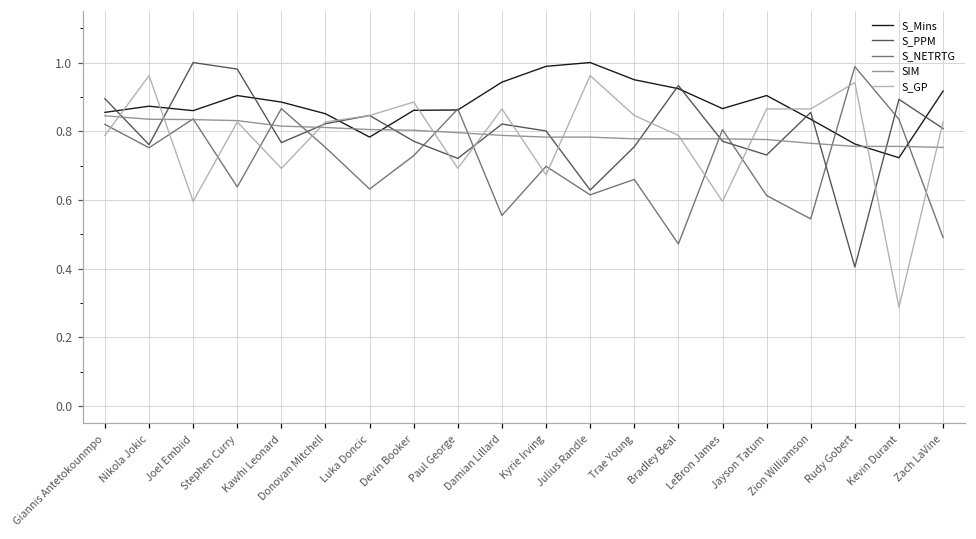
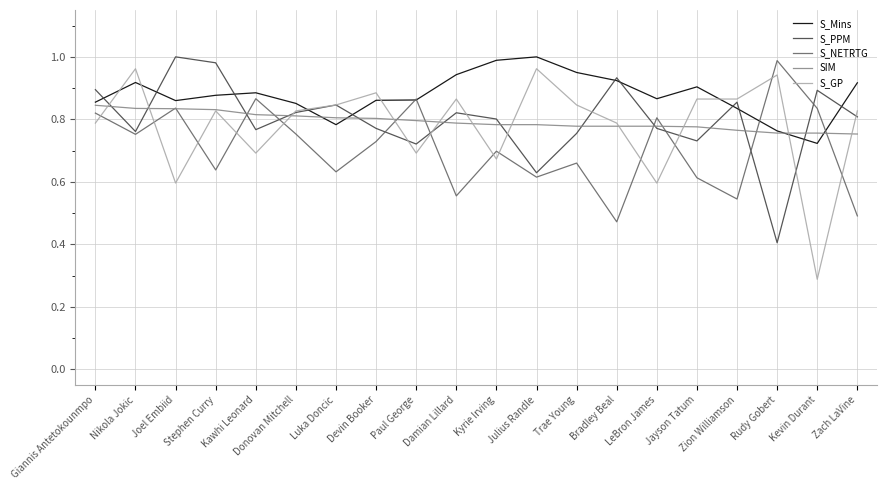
  {
    "S_Mins": {
      "Giannis Antetokounmpo": 0.86,
-     "Nikola Jokic": 0.87,
+     "Nikola Jokic": 0.92,
      "Joel Embiid": 0.86,
-     "Stephen Curry": 0.90,
+     "Stephen Curry": 0.88,
      "Kawhi Leonard": 0.89,
      "Donovan Mitchell": 0.85,
      "Luka Doncic": 0.78,
      "Devin Booker": 0.86,
      "Damian Lillard": 0.94,
      "Kyrie Irving": 0.99,
      "Julius Randle": 1.00,
      "Trae Young": 0.95,
      "Bradley Beal": 0.92,
      "LeBron James": 0.87,
      "Jayson Tatum": 0.90,
      "Zion Williamson": 0.84,
      "Kevin Durant": 0.72,
      "Zach LaVine": 0.92
    }
  }
